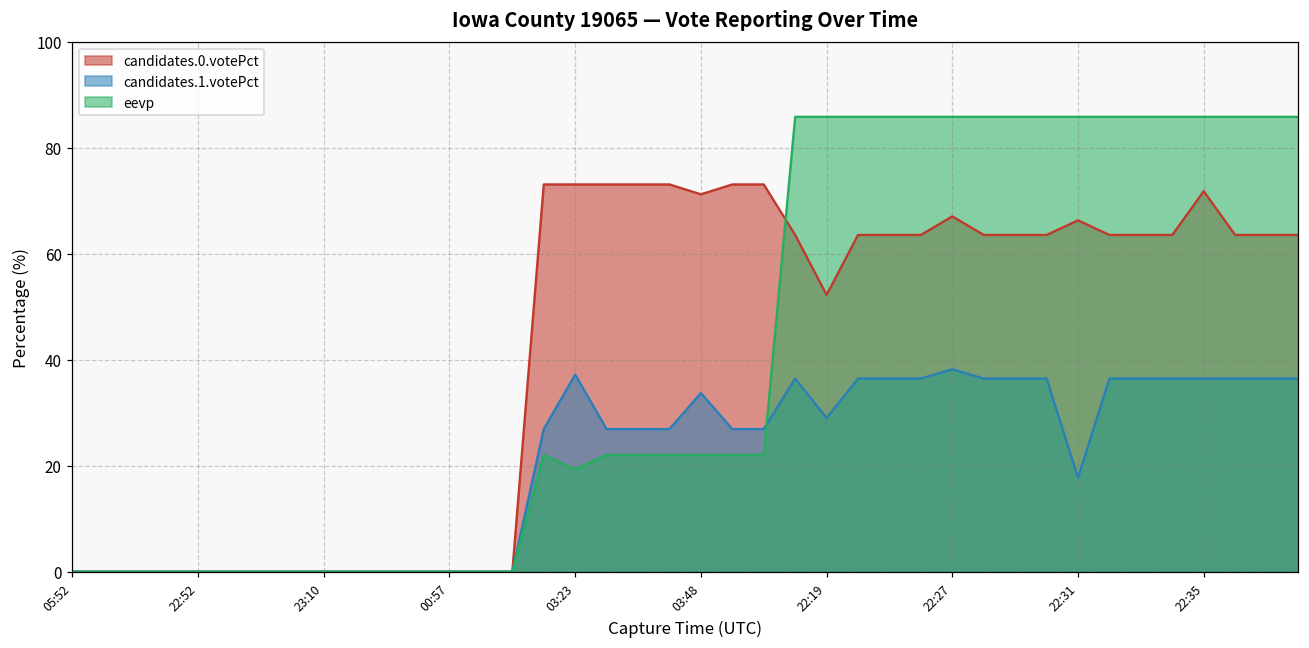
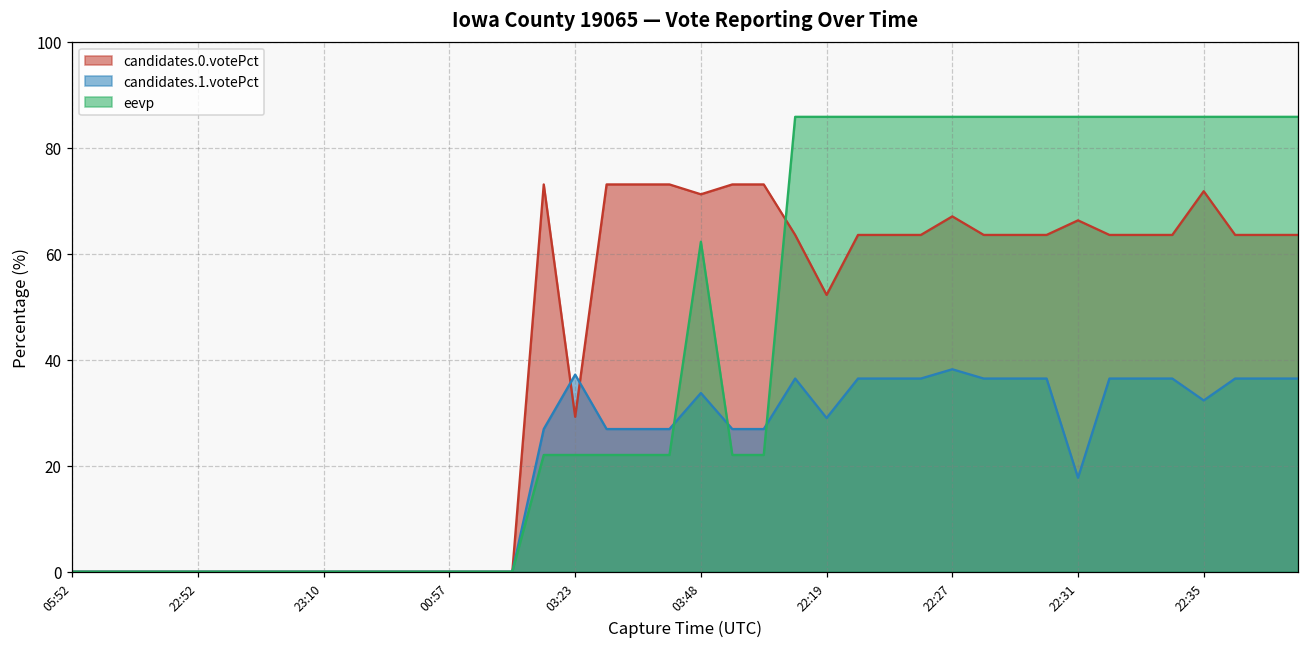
  {
    "candidates.0.votePct": {
-     "03:23": 73,
+     "03:23": 29,
      "03:48": 71,
      "22:19": 52,
      "22:27": 67,
      "22:31": 66,
      "22:35": 72
    },
    "candidates.1.votePct": {
      "03:23": 37,
      "03:48": 34,
      "22:19": 29,
      "22:27": 38,
      "22:31": 18,
-     "22:35": 36
+     "22:35": 32
    },
    "eevp": {
-     "03:23": 19,
-     "03:48": 22,
+     "03:23": 22,
+     "03:48": 62,
      "22:19": 86,
      "22:27": 86,
      "22:31": 86,
      "22:35": 86
    }
  }
